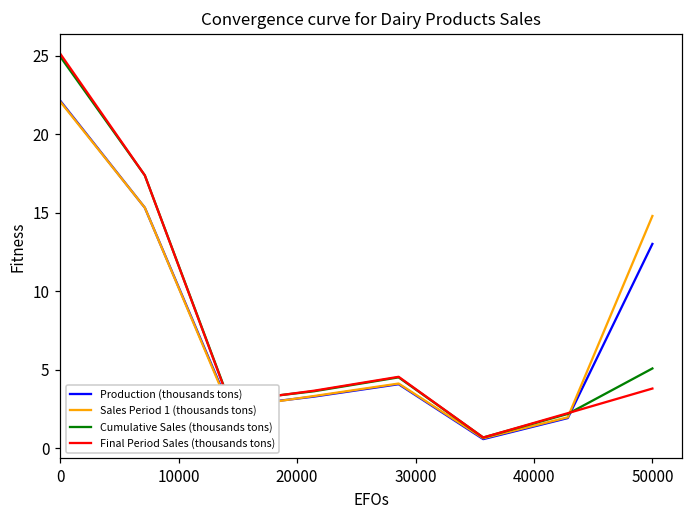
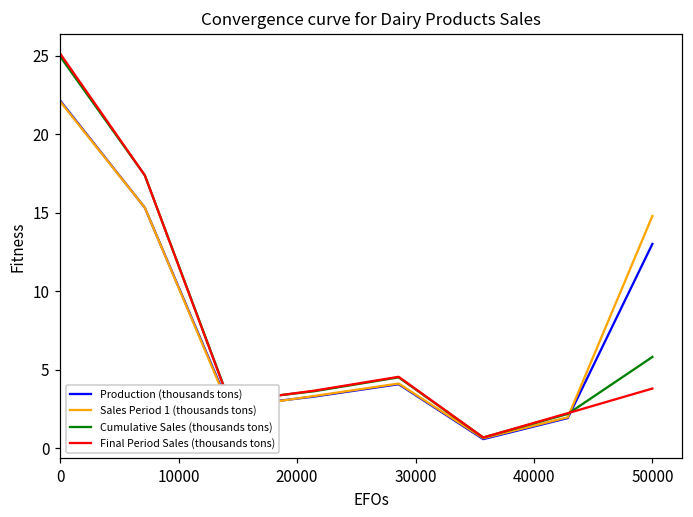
  {
    "Production (thousands tons)": {
      "50000": 13.0
    },
    "Sales Period 1 (thousands tons)": {
      "50000": 14.8
    },
    "Cumulative Sales (thousands tons)": {
      "0": 24.9,
-     "50000": 5.1
+     "50000": 5.8
    },
    "Final Period Sales (thousands tons)": {
      "0": 25.1,
      "50000": 3.8
    }
  }
